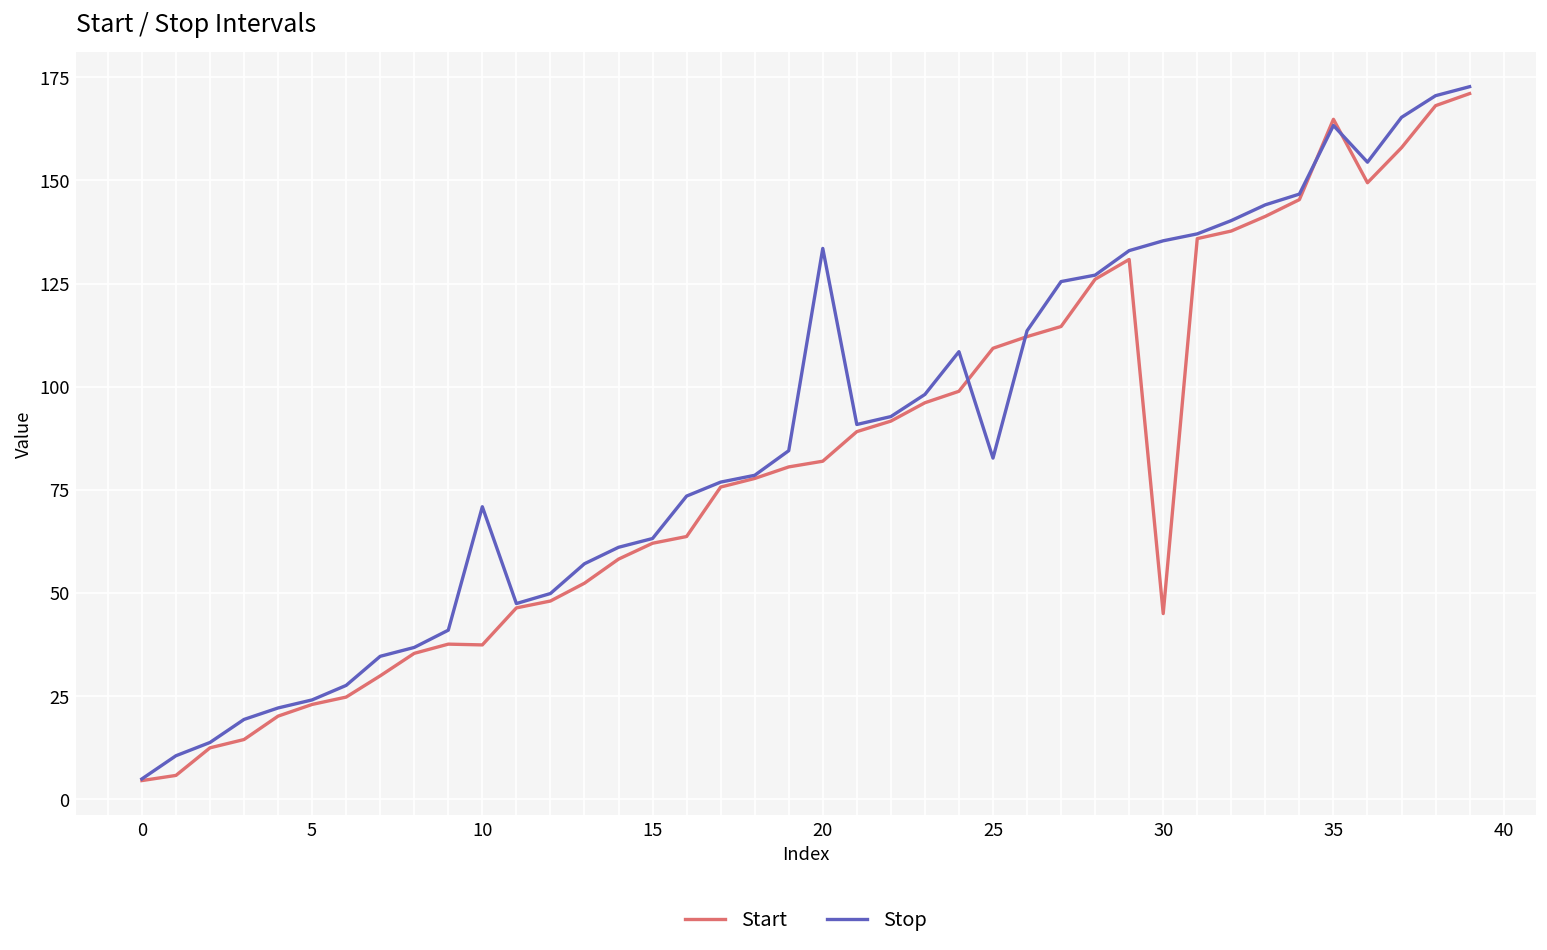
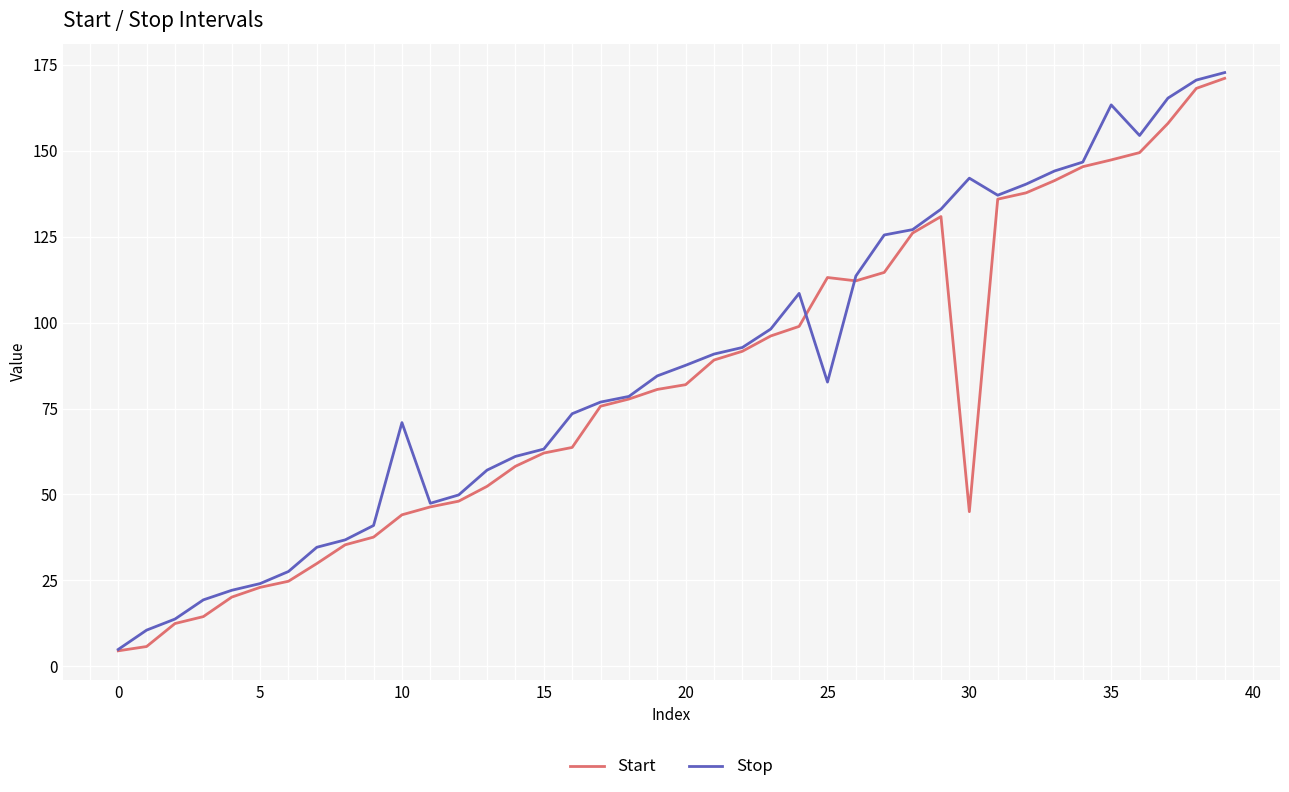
  {
    "Start": {
      "5": 23,
-     "10": 37,
+     "10": 44,
      "15": 62,
      "20": 82,
-     "25": 109,
+     "25": 113,
      "30": 45,
-     "35": 165
+     "35": 147
    },
    "Stop": {
      "5": 24,
      "10": 71,
      "15": 63,
-     "20": 134,
+     "20": 88,
      "25": 83,
-     "30": 135,
+     "30": 142,
      "35": 163
    }
  }
